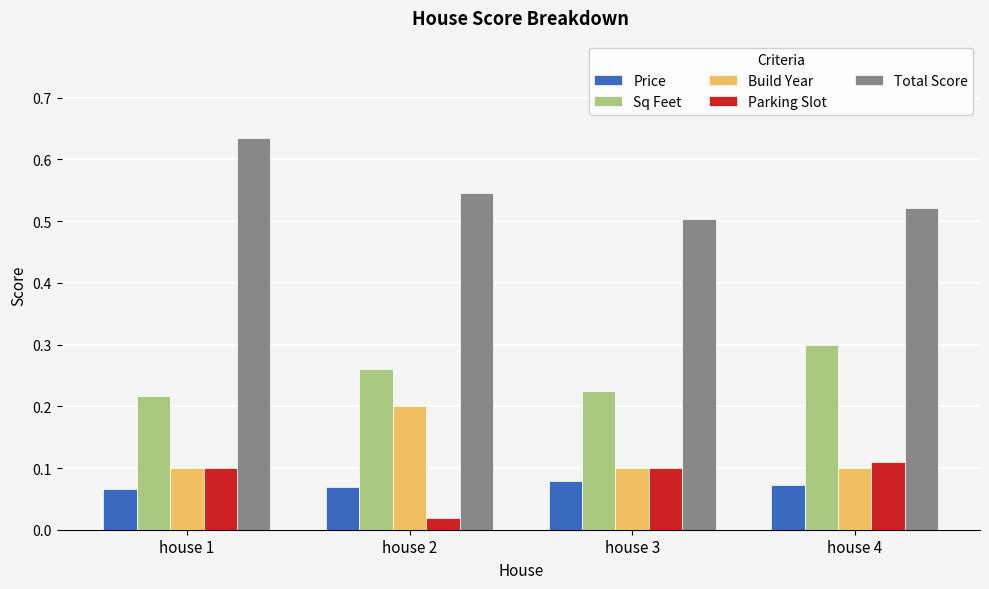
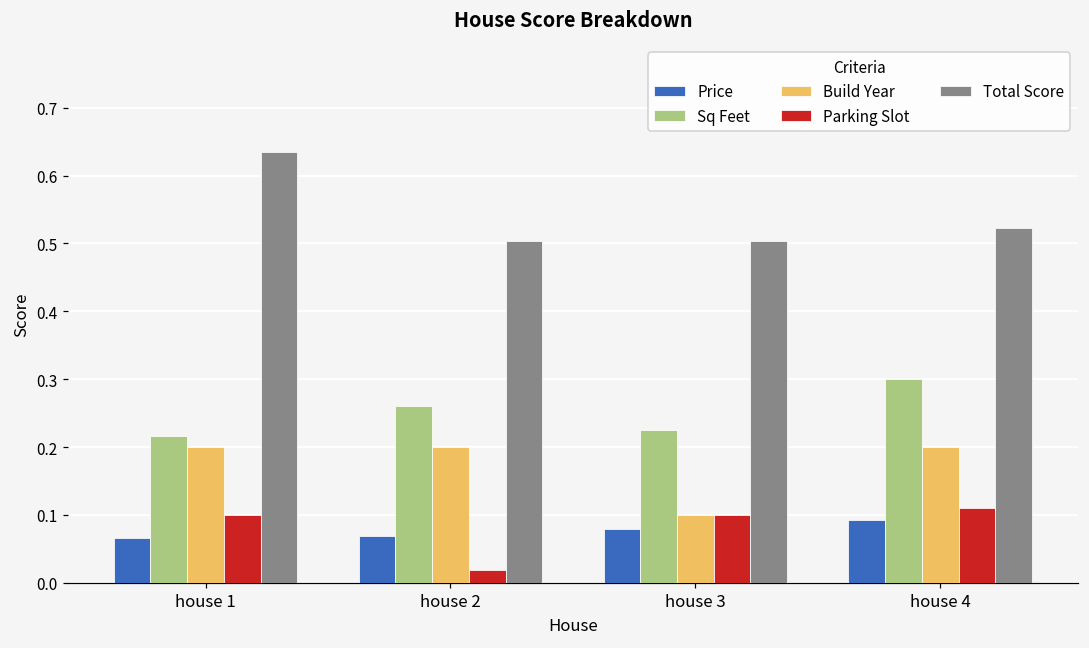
  {
    "Price": {
      "house 1": 0.07,
      "house 2": 0.07,
      "house 3": 0.08,
-     "house 4": 0.07
+     "house 4": 0.09
    },
    "Sq Feet": {
      "house 1": 0.22,
      "house 2": 0.26,
      "house 3": 0.23,
      "house 4": 0.30
    },
    "Build Year": {
-     "house 1": 0.1,
+     "house 1": 0.2,
      "house 2": 0.2,
      "house 3": 0.1,
-     "house 4": 0.1
+     "house 4": 0.2
    },
    "Parking Slot": {
      "house 1": 0.10,
      "house 2": 0.02,
      "house 3": 0.10,
      "house 4": 0.11
    },
    "Total Score": {
      "house 1": 0.63,
-     "house 2": 0.55,
+     "house 2": 0.50,
      "house 3": 0.50,
      "house 4": 0.52
    }
  }
